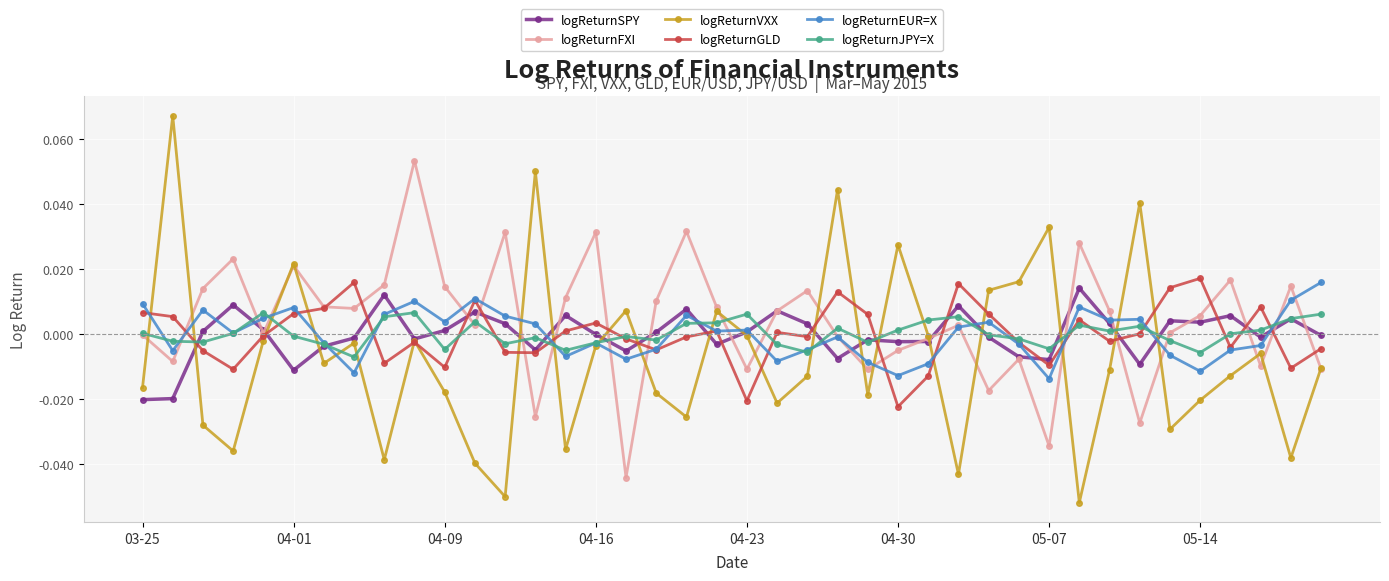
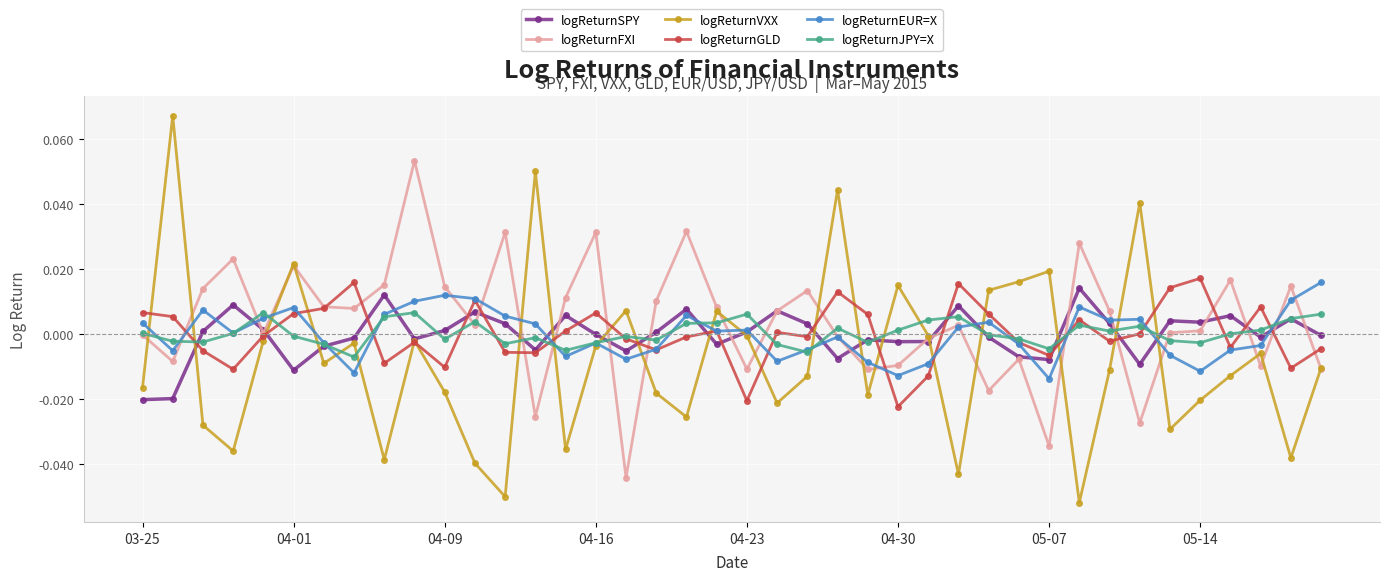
  {
    "logReturnSPY": {
      "03-25": -0.020,
      "04-01": -0.011,
      "04-09": 0.001,
      "04-16": 0.000,
      "04-30": -0.002,
      "05-07": -0.008,
      "05-14": 0.004
    },
    "logReturnFXI": {
      "04-09": 0.015,
      "04-16": 0.031,
      "04-23": -0.011,
-     "04-30": -0.005,
+     "04-30": -0.010,
      "05-07": -0.034,
-     "05-14": 0.006
+     "05-14": 0.001
    },
    "logReturnVXX": {
      "03-25": -0.016,
      "04-09": -0.018,
      "04-16": -0.004,
      "04-23": 0.000,
-     "04-30": 0.027,
-     "05-07": 0.033,
+     "04-30": 0.015,
+     "05-07": 0.019,
      "05-14": -0.020
    },
    "logReturnGLD": {
      "03-25": 0.007,
      "04-01": 0.006,
      "04-09": -0.010,
-     "04-16": 0.003,
+     "04-16": 0.007,
      "04-23": -0.021,
      "04-30": -0.022,
-     "05-07": -0.010,
+     "05-07": -0.007,
      "05-14": 0.017
    },
    "logReturnEUR=X": {
-     "03-25": 0.009,
+     "03-25": 0.003,
      "04-01": 0.008,
-     "04-09": 0.004,
+     "04-09": 0.012,
      "04-30": -0.013,
      "05-07": -0.014,
      "05-14": -0.011
    },
    "logReturnJPY=X": {
      "04-01": -0.001,
-     "04-09": -0.005,
+     "04-09": -0.002,
      "04-23": 0.006,
      "04-30": 0.001,
      "05-07": -0.005,
-     "05-14": -0.006
+     "05-14": -0.003
    }
  }
